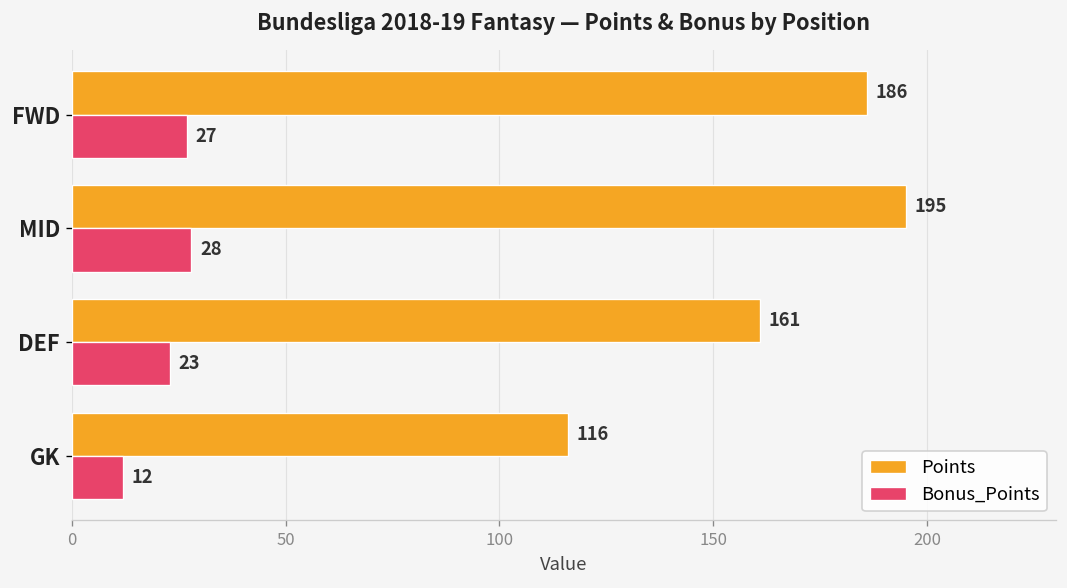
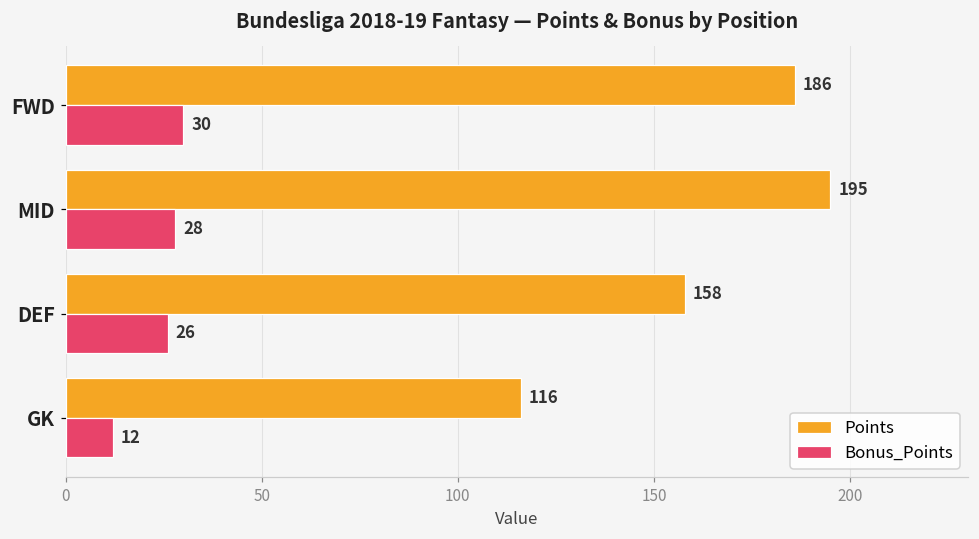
  {
    "Points": {
      "FWD": 186,
      "MID": 195,
-     "DEF": 161,
+     "DEF": 158,
      "GK": 116
    },
    "Bonus_Points": {
-     "FWD": 27,
+     "FWD": 30,
      "MID": 28,
-     "DEF": 23,
+     "DEF": 26,
      "GK": 12
    }
  }
